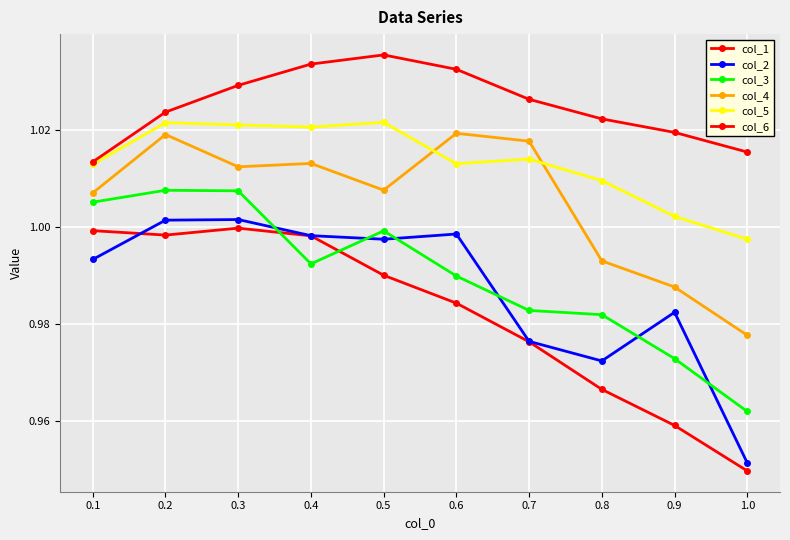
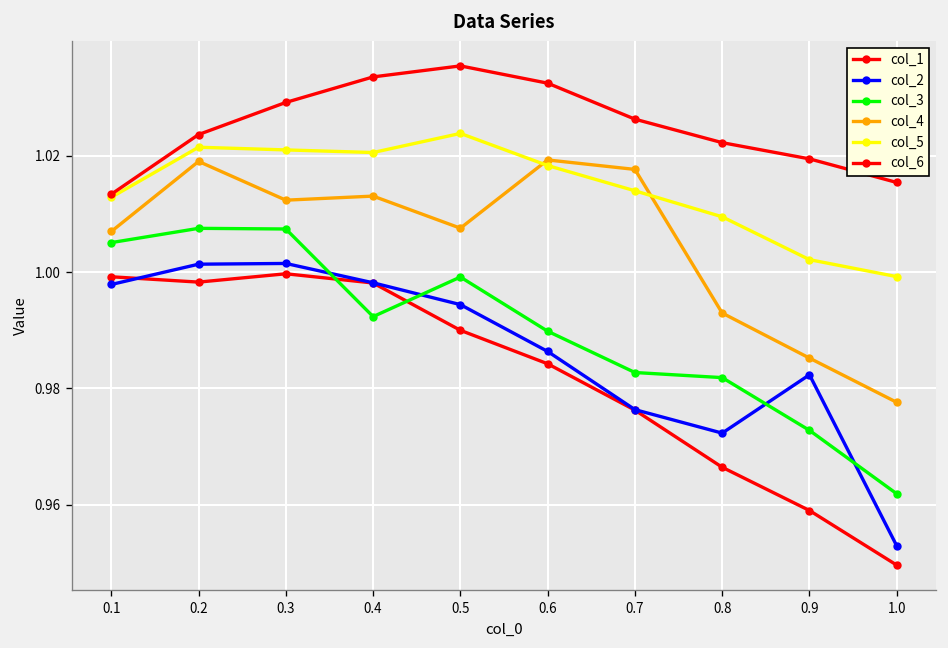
  {
    "col_2": {
-     "0.1": 0.993,
+     "0.1": 0.998,
      "0.2": 1.001,
      "0.3": 1.001,
-     "0.5": 0.997,
-     "0.6": 0.998,
+     "0.5": 0.994,
+     "0.6": 0.986,
      "0.8": 0.972,
      "0.9": 0.982,
-     "1.0": 0.951
+     "1.0": 0.953
    },
    "col_3": {
      "0.1": 1.005,
      "0.2": 1.008,
      "0.3": 1.007,
      "0.4": 0.992,
      "0.5": 0.999,
      "0.6": 0.990,
      "0.7": 0.983,
      "0.8": 0.982,
      "0.9": 0.973,
      "1.0": 0.962
    },
    "col_4": {
      "0.1": 1.007,
      "0.2": 1.019,
      "0.3": 1.012,
      "0.4": 1.013,
      "0.5": 1.008,
      "0.6": 1.019,
      "0.7": 1.018,
      "0.8": 0.993,
-     "0.9": 0.988,
+     "0.9": 0.985,
      "1.0": 0.978
    },
    "col_5": {
      "0.2": 1.021,
      "0.3": 1.021,
      "0.4": 1.021,
-     "0.5": 1.022,
-     "0.6": 1.013,
+     "0.5": 1.024,
+     "0.6": 1.018,
      "0.7": 1.014,
      "0.8": 1.009,
      "0.9": 1.002,
-     "1.0": 0.997
+     "1.0": 0.999
    }
  }
